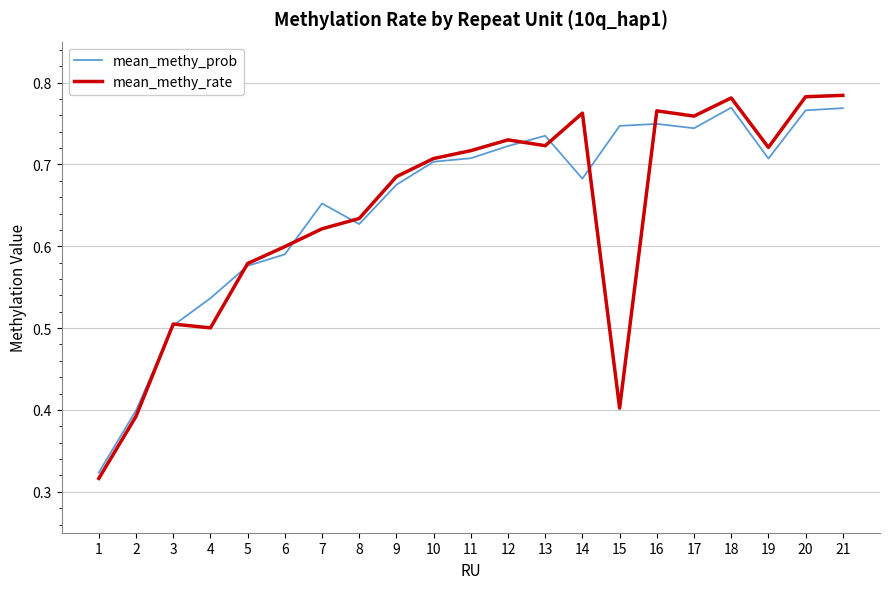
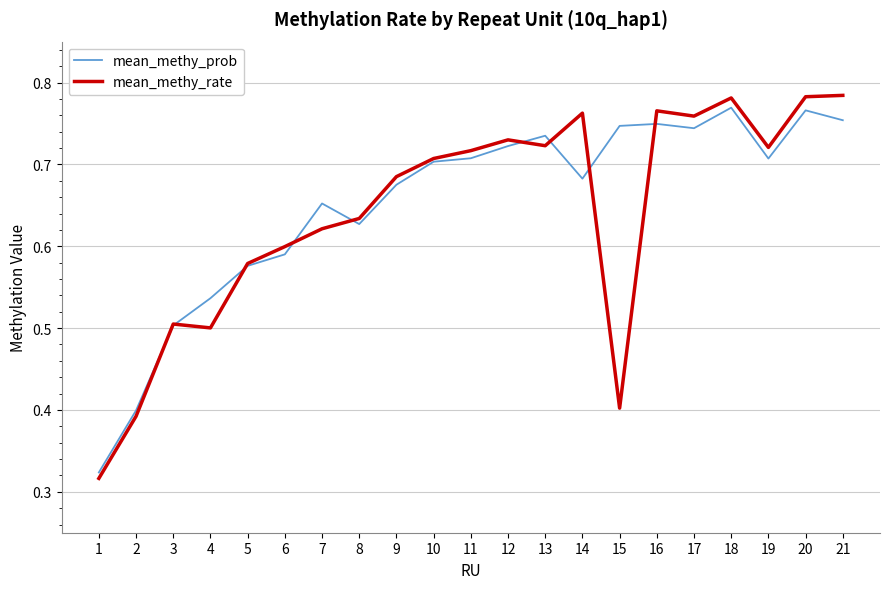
  {
    "mean_methy_prob": {
      "1": 0.32,
      "2": 0.40,
      "4": 0.54,
      "6": 0.59,
      "7": 0.65,
      "8": 0.63,
      "9": 0.68,
      "10": 0.70,
      "11": 0.71,
      "12": 0.72,
      "13": 0.74,
      "14": 0.68,
      "15": 0.75,
      "16": 0.75,
      "17": 0.74,
      "18": 0.77,
      "19": 0.71,
      "20": 0.77,
-     "21": 0.77
+     "21": 0.75
    },
    "mean_methy_rate": {
      "1": 0.32,
      "2": 0.39,
      "4": 0.50,
      "6": 0.60,
      "7": 0.62,
      "8": 0.63,
      "9": 0.69,
      "10": 0.71,
      "11": 0.72,
      "12": 0.73,
      "13": 0.72,
      "14": 0.76,
      "15": 0.40,
      "16": 0.77,
      "17": 0.76,
      "18": 0.78,
      "19": 0.72,
      "20": 0.78,
      "21": 0.78
    }
  }
